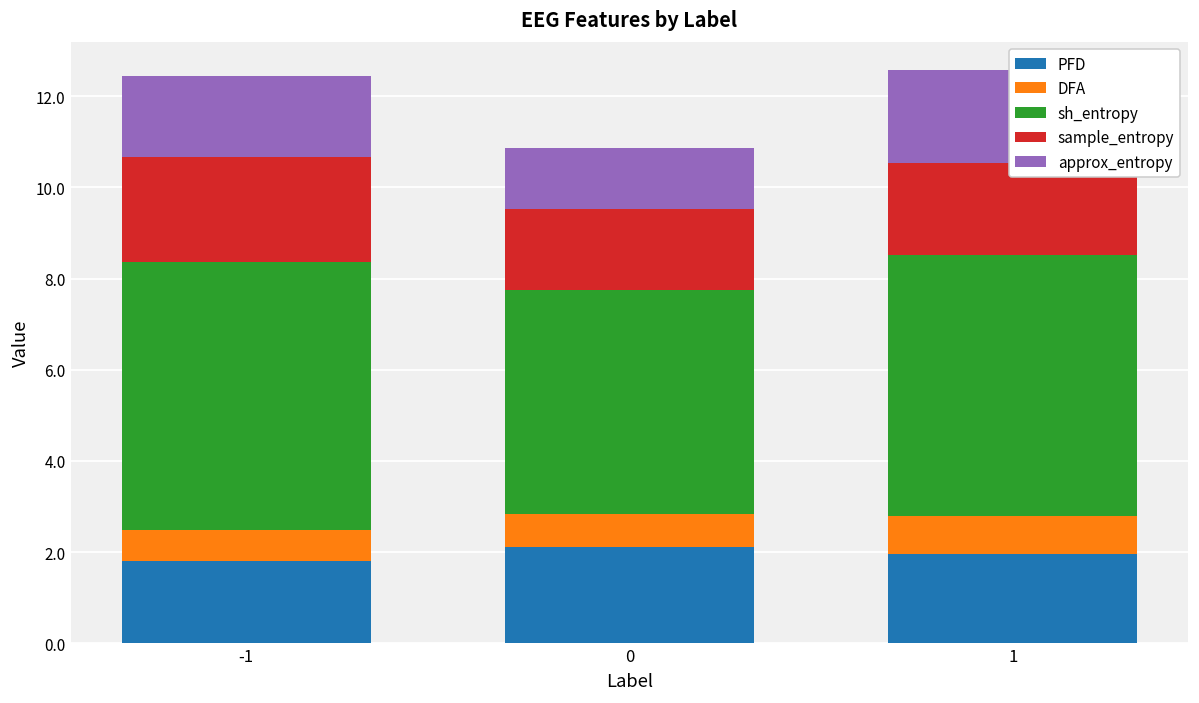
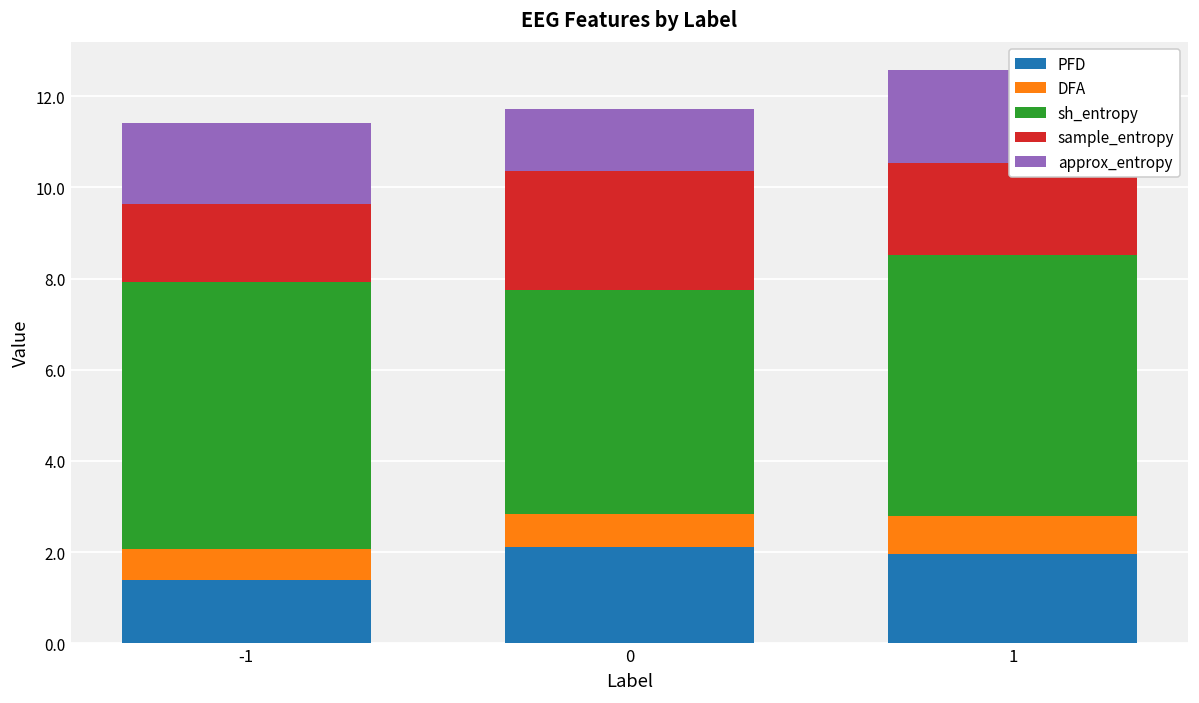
  {
    "PFD": {
-     "-1": 1.8,
+     "-1": 1.4,
      "0": 2.1,
      "1": 2.0
    },
    "DFA": {
      "-1": 0.7,
      "0": 0.7,
      "1": 0.8
    },
    "sh_entropy": {
      "-1": 5.9,
      "0": 4.9,
      "1": 5.7
    },
    "sample_entropy": {
-     "-1": 2.3,
-     "0": 1.8
+     "-1": 1.7,
+     "0": 2.6
    },
    "approx_entropy": {
      "-1": 1.8,
      "0": 1.3
    }
  }
